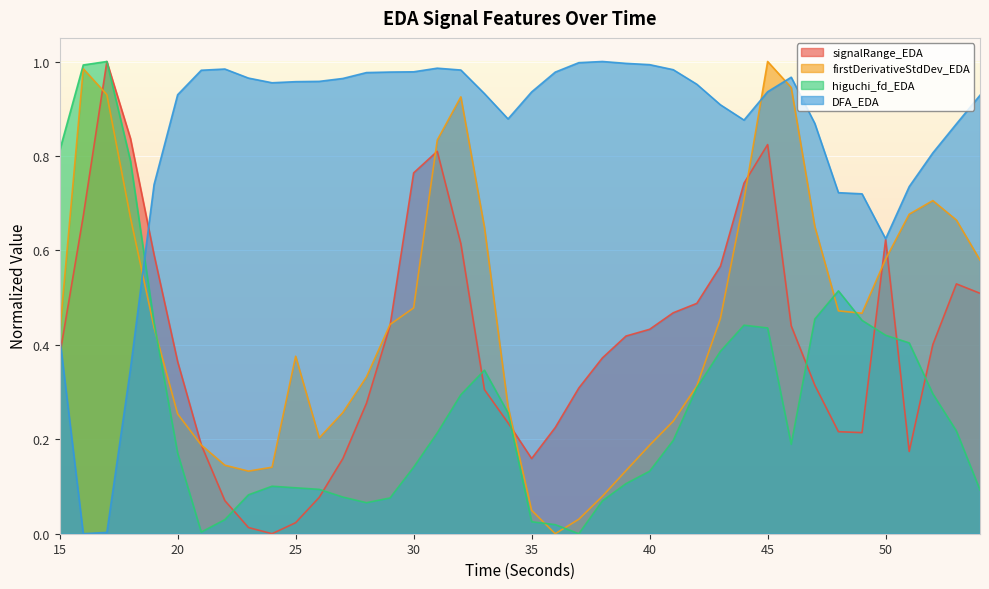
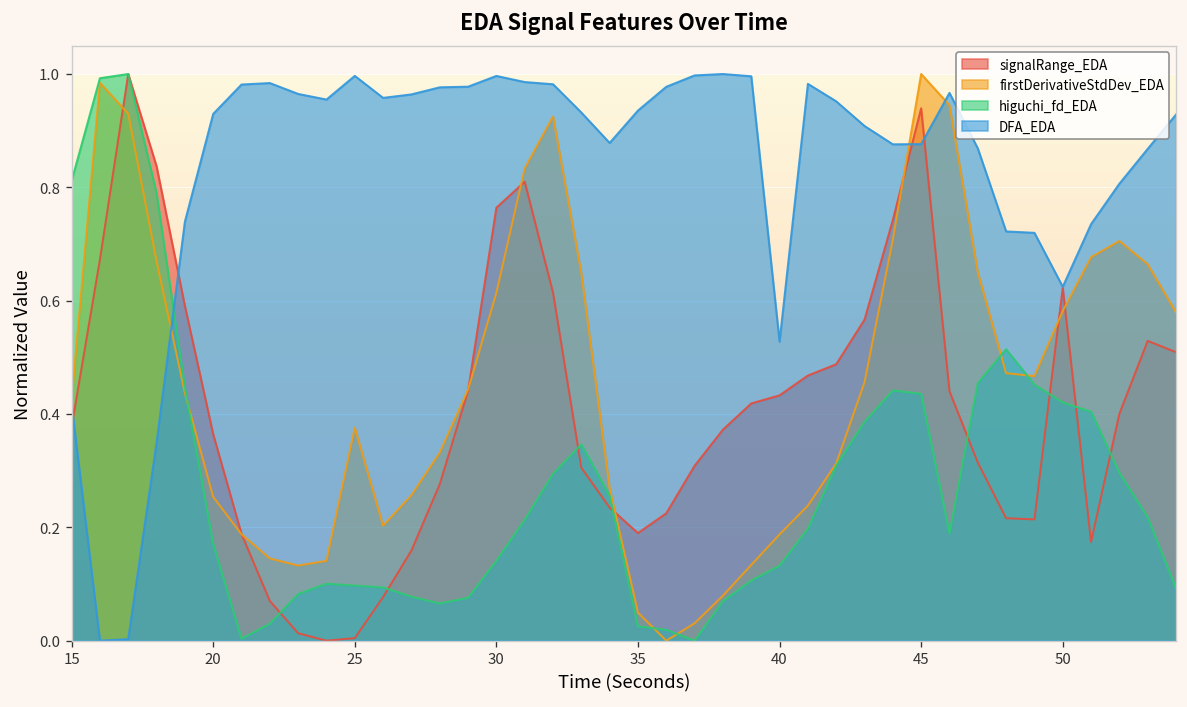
  {
    "signalRange_EDA": {
      "15": 0.38,
      "20": 0.36,
-     "25": 0.02,
+     "25": 0.00,
      "30": 0.76,
-     "35": 0.16,
+     "35": 0.19,
      "40": 0.43,
-     "45": 0.82
+     "45": 0.94
    },
    "firstDerivativeStdDev_EDA": {
      "15": 0.42,
      "20": 0.25,
      "25": 0.38,
-     "30": 0.48,
+     "30": 0.61,
      "35": 0.05,
      "40": 0.19,
      "45": 1.00,
      "50": 0.58
    },
    "higuchi_fd_EDA": {
      "15": 0.81,
      "20": 0.17,
      "25": 0.10,
      "30": 0.14,
      "35": 0.03,
      "40": 0.13,
      "45": 0.44,
      "50": 0.42
    },
    "DFA_EDA": {
      "15": 0.42,
      "20": 0.93,
-     "25": 0.96,
-     "30": 0.98,
+     "25": 1.00,
+     "30": 1.00,
      "35": 0.94,
-     "40": 0.99,
-     "45": 0.94
+     "40": 0.53,
+     "45": 0.88
    }
  }
